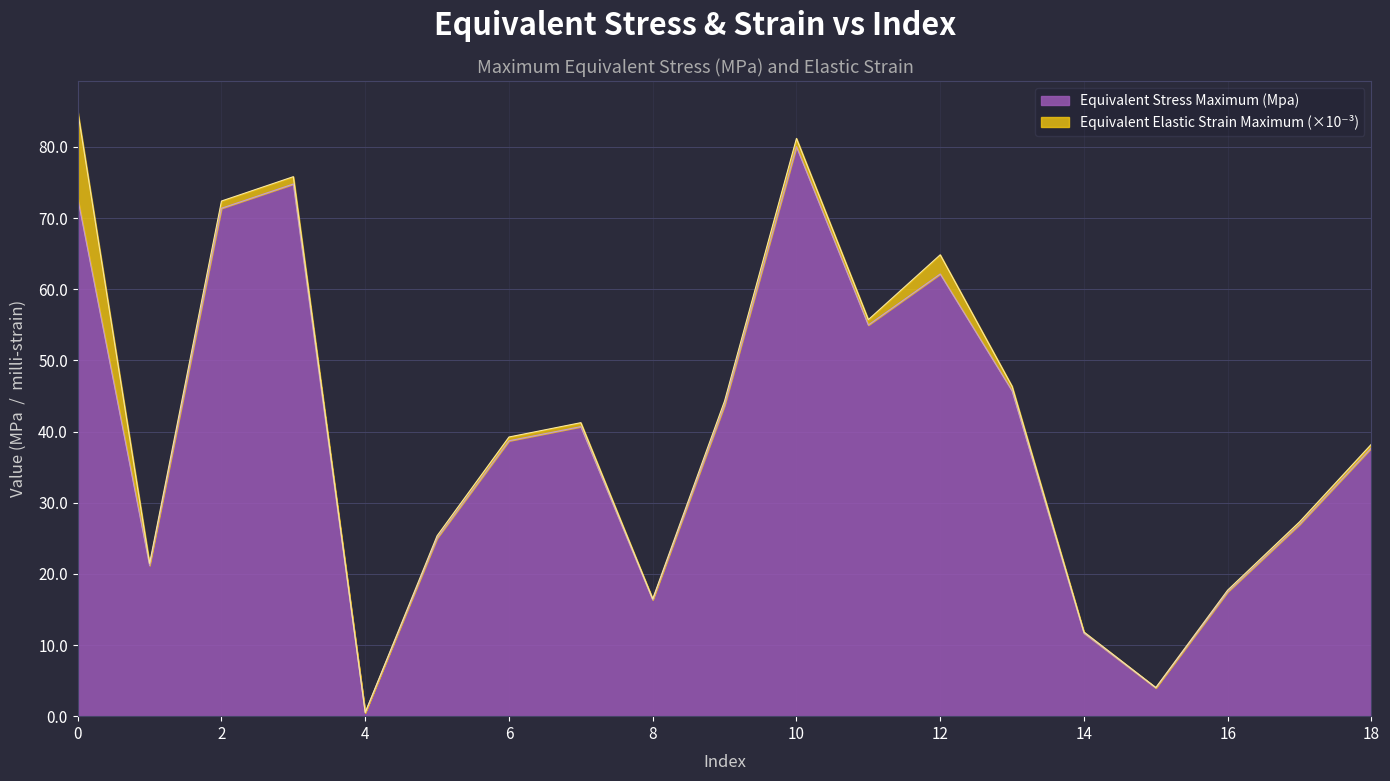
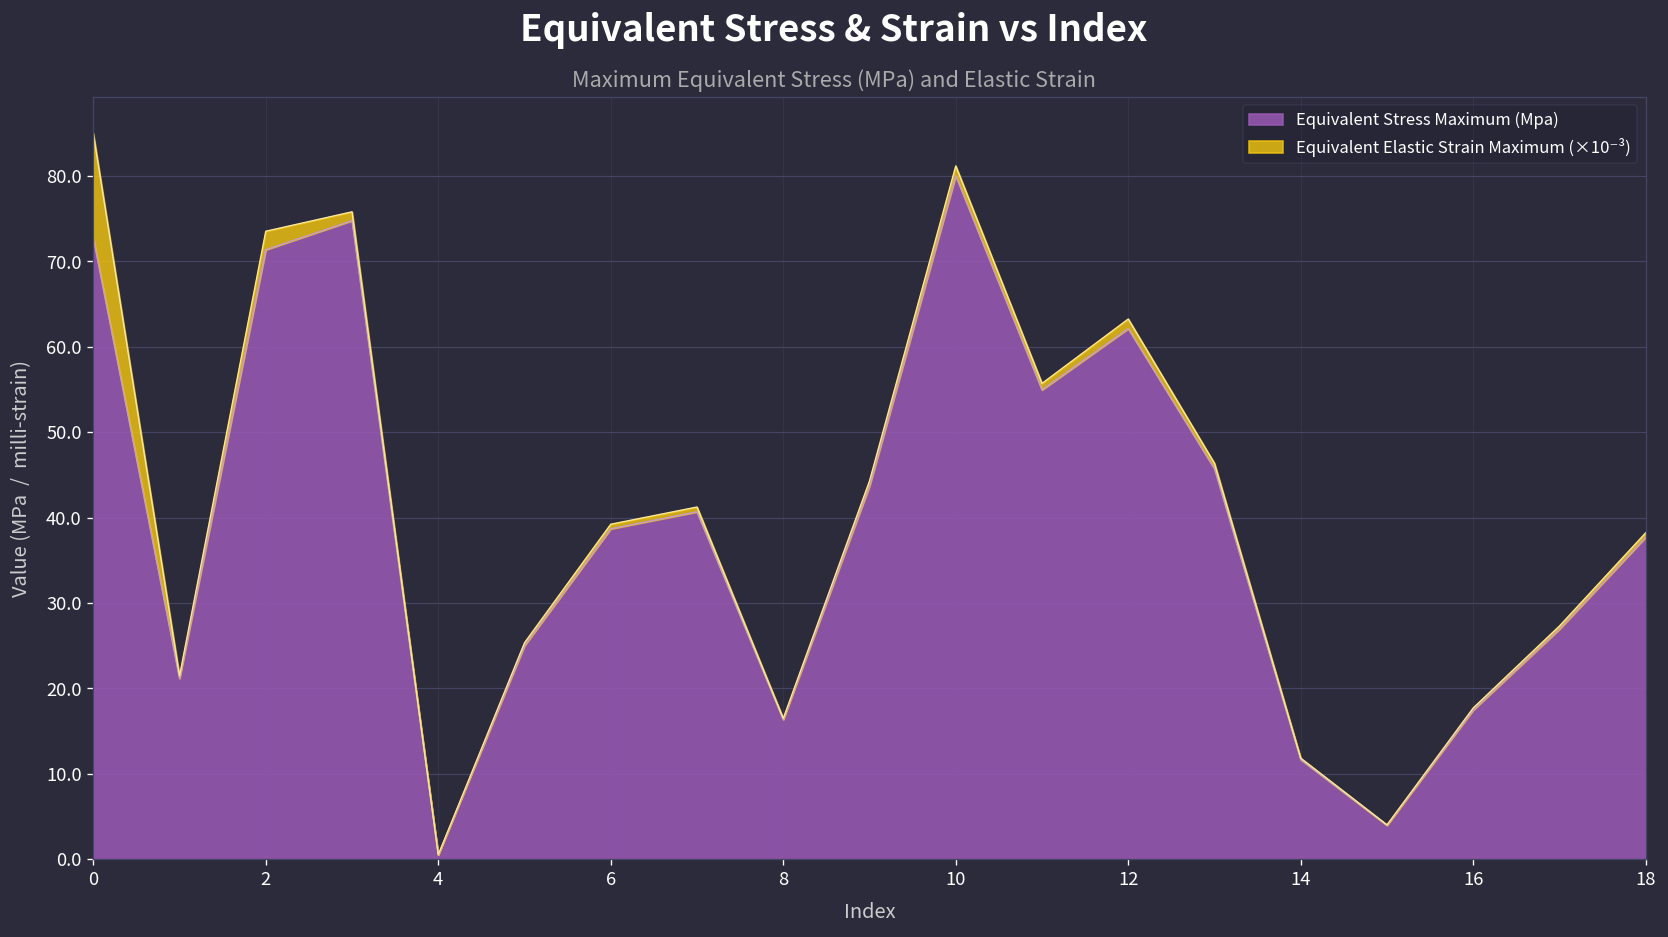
  {
    "Equivalent Stress Maximum (Mpa)": {
      "0": 73,
      "2": 71,
      "6": 39,
      "10": 80,
      "12": 62,
      "18": 38
    },
    "Equivalent Elastic Strain Maximum (×10⁻³)": {
      "0": 12,
-     "2": 1,
+     "2": 2,
      "6": 1,
      "10": 1,
-     "12": 3,
+     "12": 1,
      "18": 1
    }
  }
